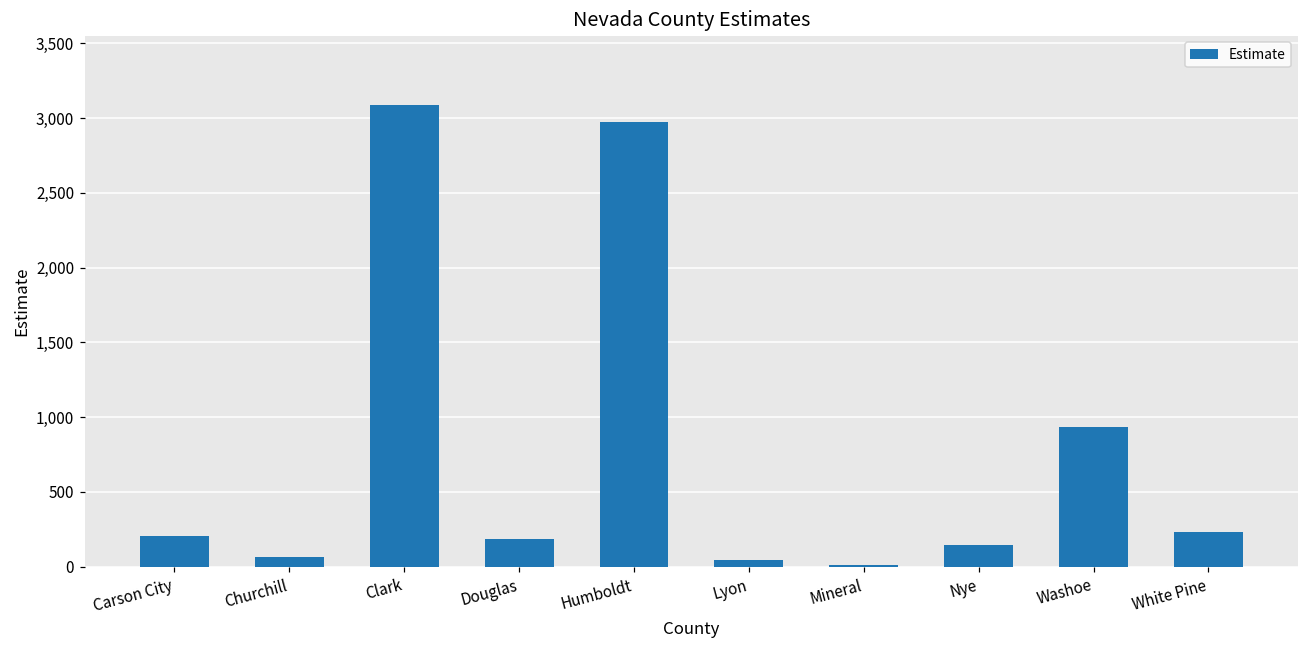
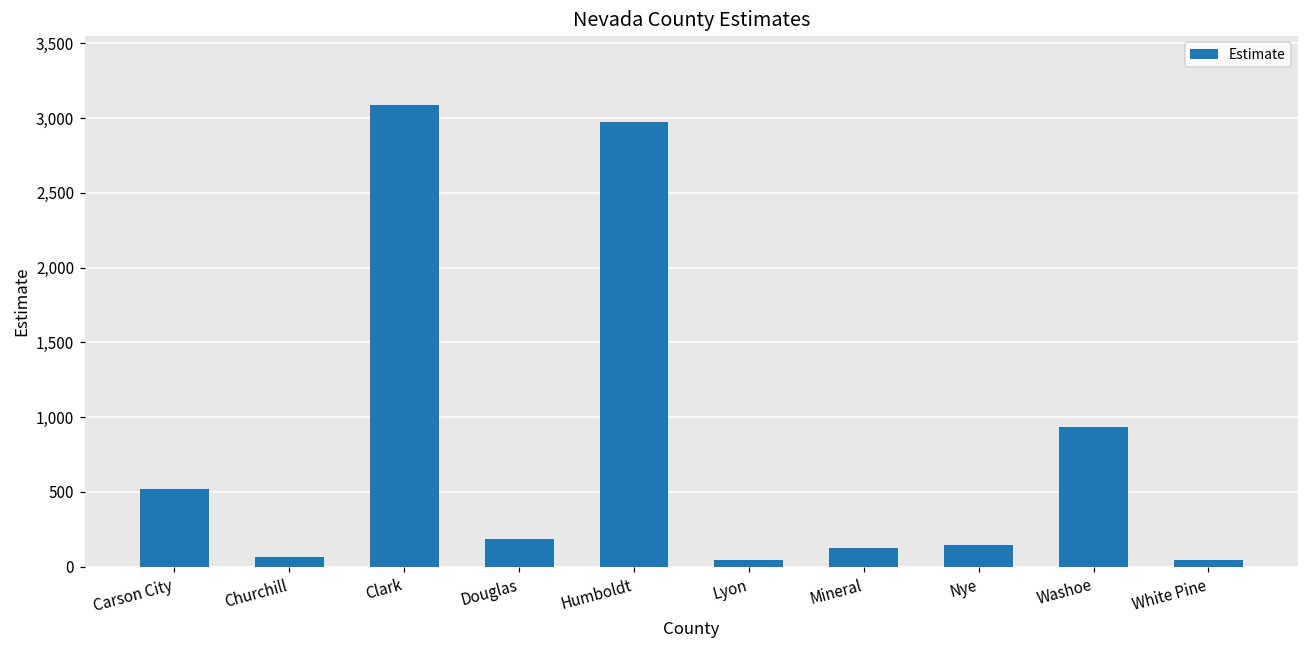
  {
-   "Carson City": "200",
+   "Carson City": "520",
    "Churchill": "60",
    "Clark": "3,090",
    "Douglas": "190",
    "Humboldt": "2,970",
    "Lyon": "40",
-   "Mineral": "10",
+   "Mineral": "120",
    "Nye": "150",
    "Washoe": "930",
-   "White Pine": "230"
+   "White Pine": "50"
  }
